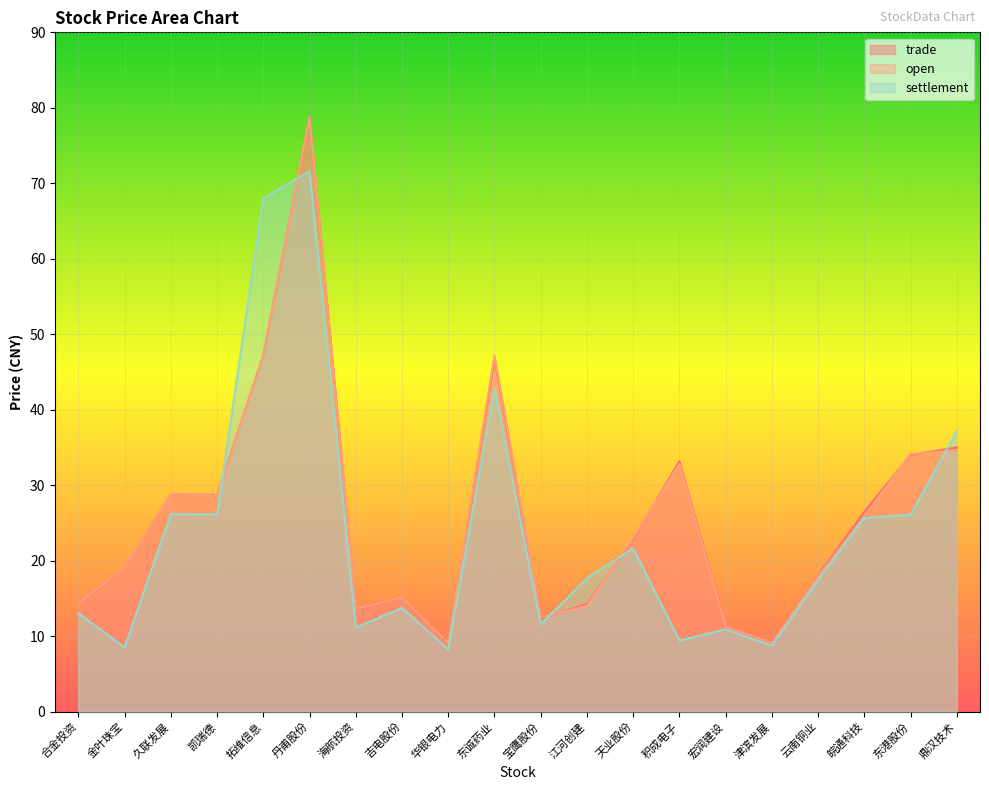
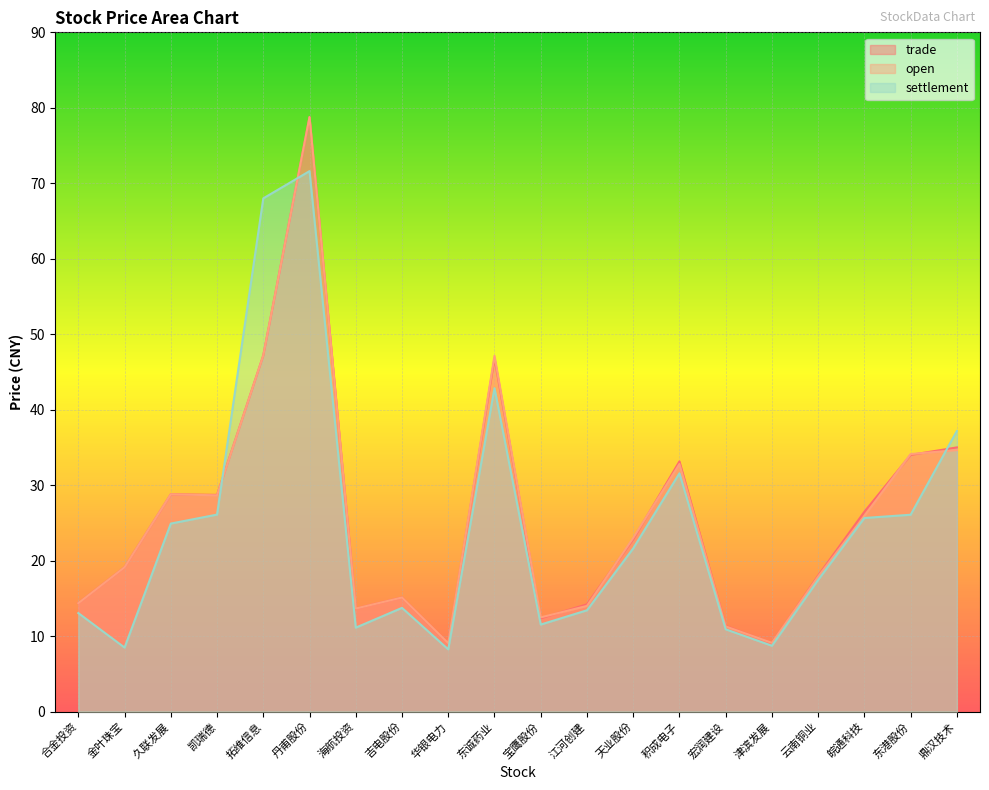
  {
    "settlement": {
      "合金投资": 13,
      "金叶珠宝": 8,
-     "久联发展": 26,
+     "久联发展": 25,
      "凯瑞德": 26,
      "拓维信息": 68,
      "丹甫股份": 72,
      "海航投资": 11,
      "吉电股份": 14,
      "华银电力": 8,
      "东诚药业": 43,
      "宝鹰股份": 12,
-     "江河创建": 18,
+     "江河创建": 13,
      "天业股份": 22,
-     "积成电子": 9,
+     "积成电子": 32,
      "宏润建设": 11,
      "津滨发展": 9,
      "云南铜业": 17,
      "东港股份": 26,
      "鼎汉技术": 37
    }
  }
